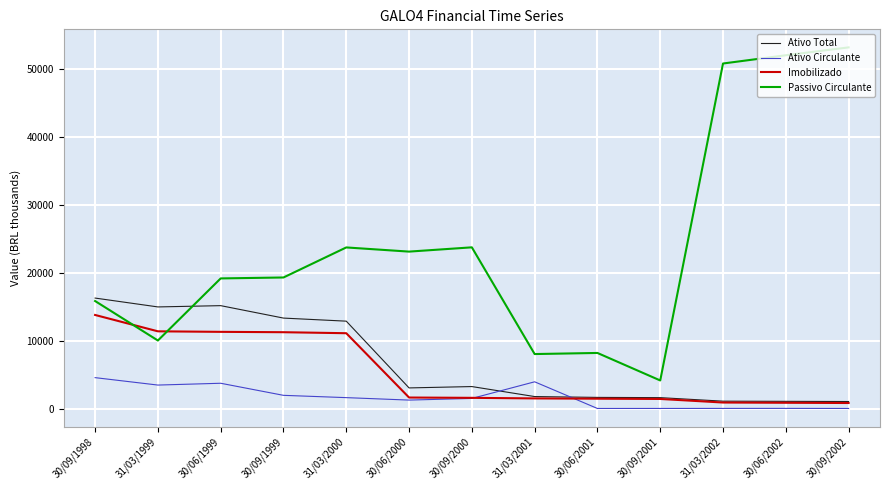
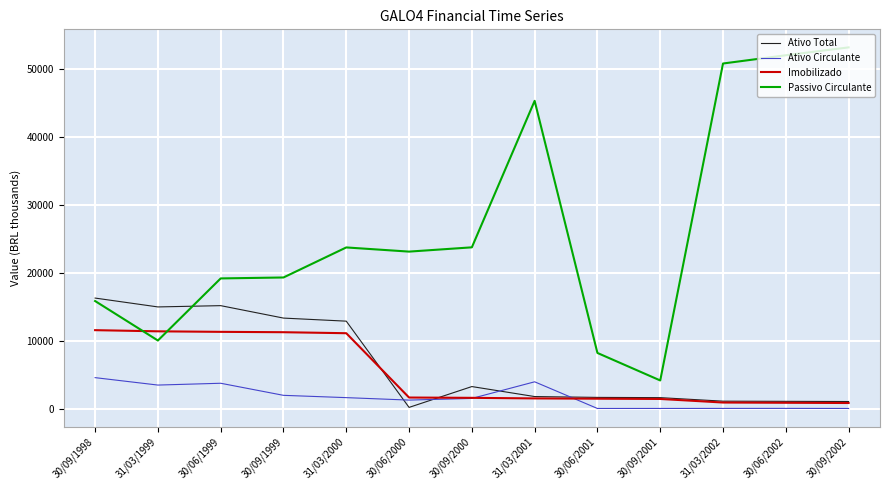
  {
    "Ativo Total": {
      "30/09/1998": 16000,
      "31/03/1999": 15000,
      "30/06/1999": 15000,
      "30/09/1999": 13000,
      "31/03/2000": 13000,
-     "30/06/2000": 3000,
+     "30/06/2000": 0,
      "30/09/2000": 3000
    },
    "Ativo Circulante": {
      "30/09/1998": 5000,
      "31/03/1999": 3000,
      "30/06/1999": 4000,
      "30/09/1999": 2000,
      "31/03/2000": 2000,
      "30/06/2000": 1000,
      "31/03/2001": 4000,
      "30/06/2001": 0,
      "30/09/2001": 0,
      "31/03/2002": 0,
      "30/06/2002": 0,
      "30/09/2002": 0
    },
    "Imobilizado": {
-     "30/09/1998": 14000,
+     "30/09/1998": 12000,
      "31/03/1999": 11000,
      "30/06/1999": 11000,
      "30/09/1999": 11000,
      "31/03/2000": 11000,
      "30/06/2000": 2000
    },
    "Passivo Circulante": {
      "30/09/1998": 16000,
      "31/03/1999": 10000,
      "30/06/1999": 19000,
      "30/09/1999": 19000,
      "31/03/2000": 24000,
      "30/06/2000": 23000,
      "30/09/2000": 24000,
-     "31/03/2001": 8000,
+     "31/03/2001": 45000,
      "30/06/2001": 8000,
      "30/09/2001": 4000,
      "31/03/2002": 51000
    }
  }
